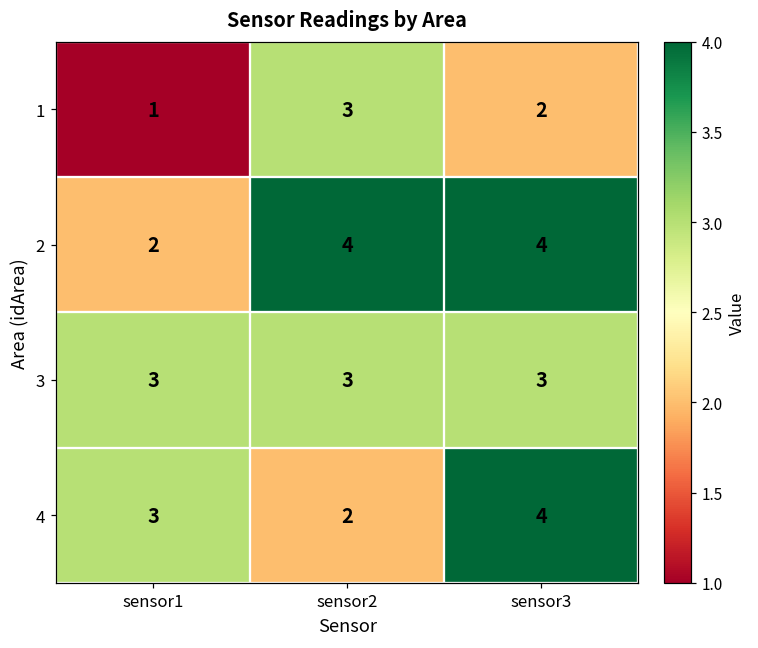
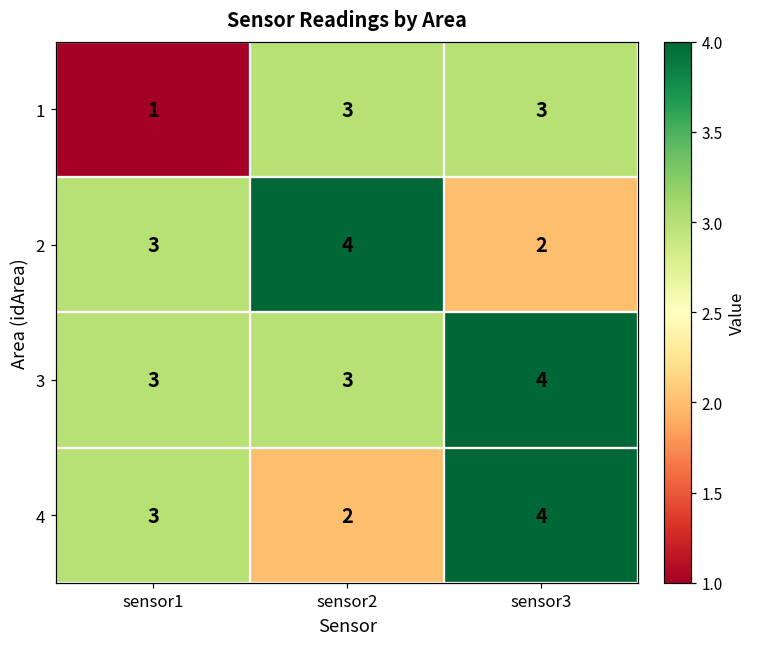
  {
    "1": {
      "sensor1": 1,
      "sensor2": 3,
-     "sensor3": 2
+     "sensor3": 3
    },
    "2": {
-     "sensor1": 2,
+     "sensor1": 3,
      "sensor2": 4,
-     "sensor3": 4
+     "sensor3": 2
    },
    "3": {
      "sensor1": 3,
      "sensor2": 3,
-     "sensor3": 3
+     "sensor3": 4
    },
    "4": {
      "sensor1": 3,
      "sensor2": 2,
      "sensor3": 4
    }
  }
